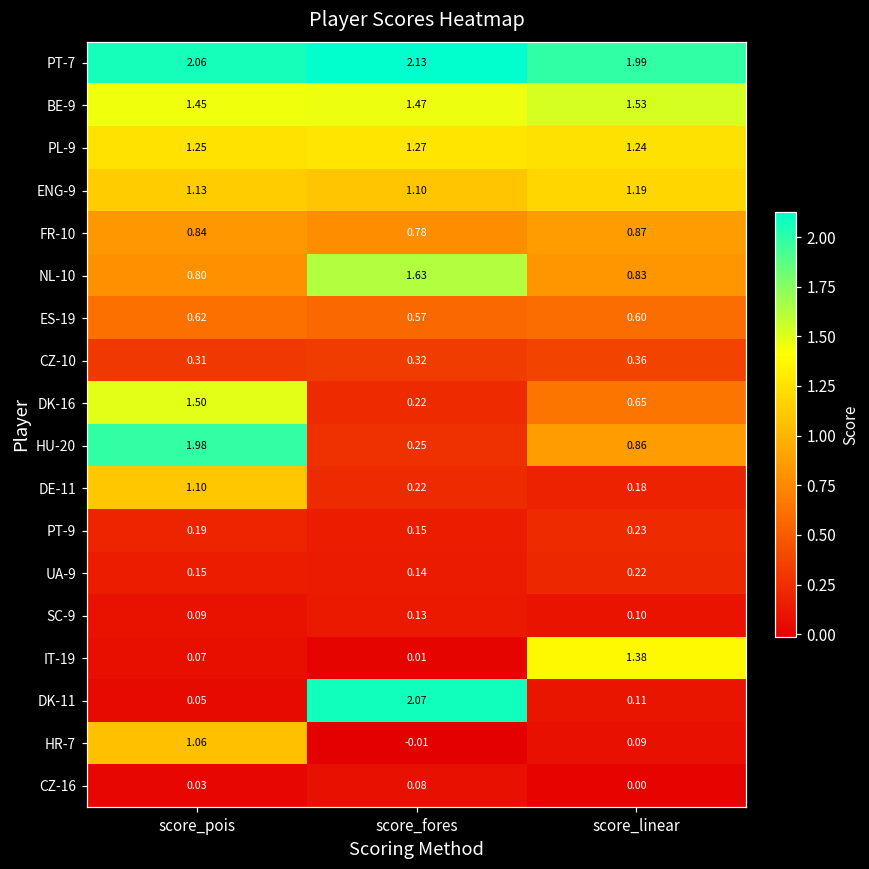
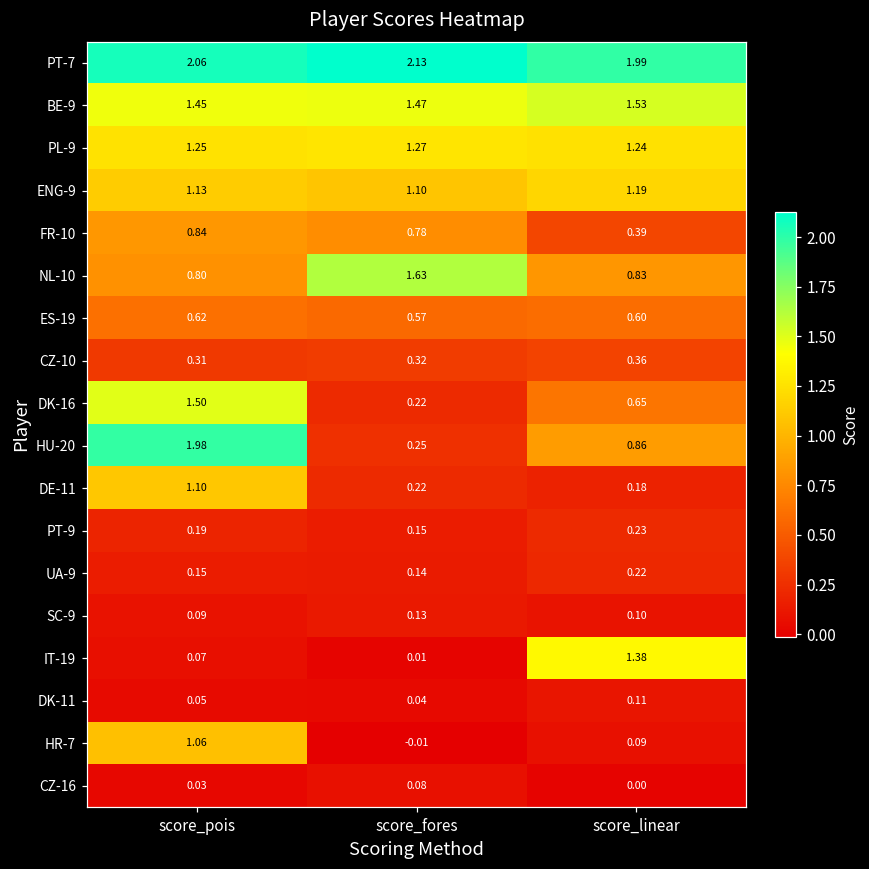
  {
    "PT-7": {
      "score_pois": 2.06,
      "score_fores": 2.13,
      "score_linear": 1.99
    },
    "BE-9": {
      "score_pois": 1.45,
      "score_fores": 1.47,
      "score_linear": 1.53
    },
    "PL-9": {
      "score_pois": 1.25,
      "score_fores": 1.27,
      "score_linear": 1.24
    },
    "ENG-9": {
      "score_pois": 1.13,
      "score_fores": 1.10,
      "score_linear": 1.19
    },
    "FR-10": {
      "score_pois": 0.84,
      "score_fores": 0.78,
-     "score_linear": 0.87
+     "score_linear": 0.39
    },
    "NL-10": {
      "score_pois": 0.80,
      "score_fores": 1.63,
      "score_linear": 0.83
    },
    "ES-19": {
      "score_pois": 0.62,
      "score_fores": 0.57,
      "score_linear": 0.60
    },
    "CZ-10": {
      "score_pois": 0.31,
      "score_fores": 0.32,
      "score_linear": 0.36
    },
    "DK-16": {
      "score_pois": 1.50,
      "score_fores": 0.22,
      "score_linear": 0.65
    },
    "HU-20": {
      "score_pois": 1.98,
      "score_fores": 0.25,
      "score_linear": 0.86
    },
    "DE-11": {
      "score_pois": 1.10,
      "score_fores": 0.22,
      "score_linear": 0.18
    },
    "PT-9": {
      "score_pois": 0.19,
      "score_fores": 0.15,
      "score_linear": 0.23
    },
    "UA-9": {
      "score_pois": 0.15,
      "score_fores": 0.14,
      "score_linear": 0.22
    },
    "SC-9": {
      "score_pois": 0.09,
      "score_fores": 0.13,
      "score_linear": 0.10
    },
    "IT-19": {
      "score_pois": 0.07,
      "score_fores": 0.01,
      "score_linear": 1.38
    },
    "DK-11": {
      "score_pois": 0.05,
-     "score_fores": 2.07,
+     "score_fores": 0.04,
      "score_linear": 0.11
    },
    "HR-7": {
      "score_pois": 1.06,
      "score_fores": -0.01,
      "score_linear": 0.09
    },
    "CZ-16": {
      "score_pois": 0.03,
      "score_fores": 0.08,
      "score_linear": 0.00
    }
  }
